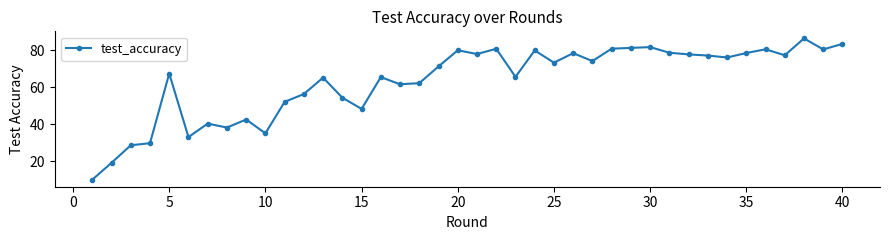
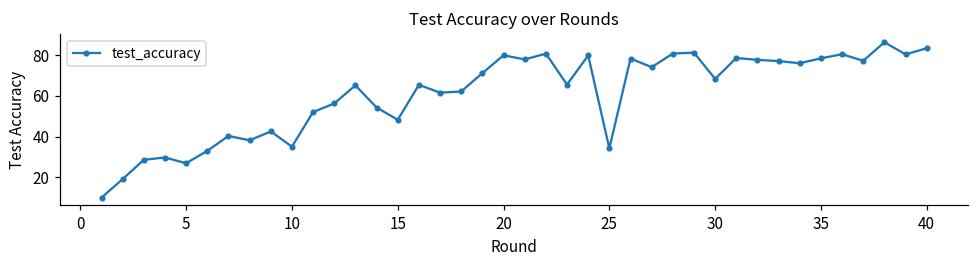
  {
-   "5": 67,
+   "5": 27,
    "10": 35,
    "15": 48,
    "20": 80,
-   "25": 73,
-   "30": 82,
+   "25": 34,
+   "30": 68,
    "35": 78,
    "40": 83
  }
